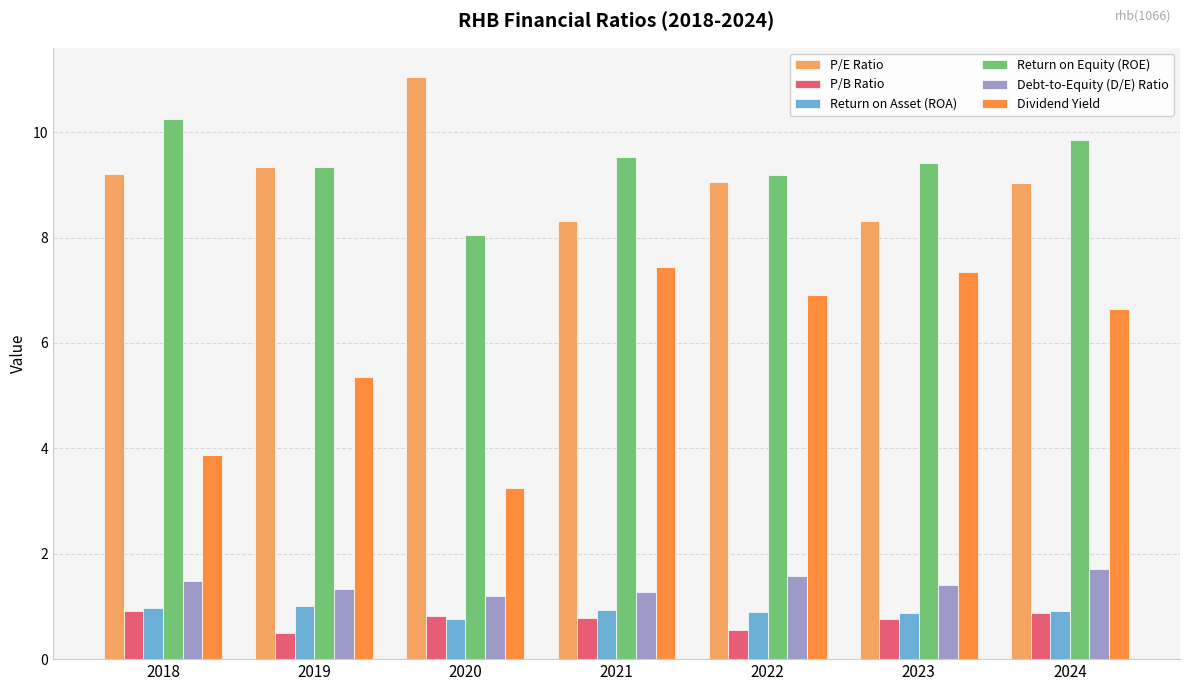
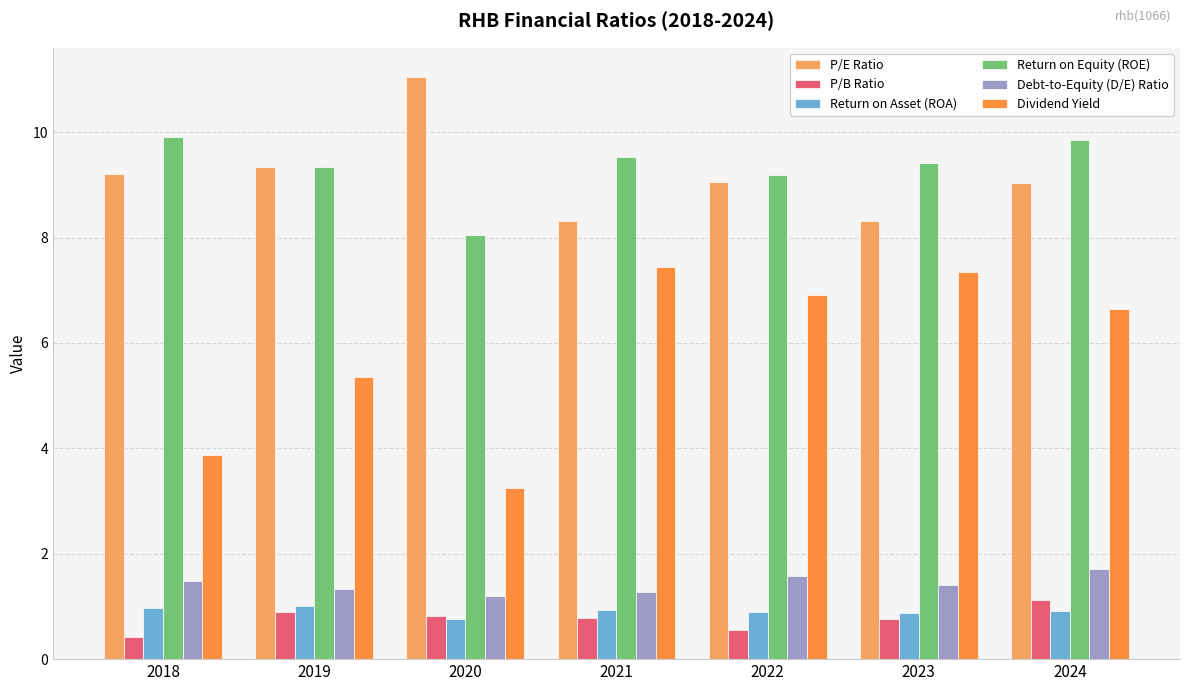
  {
    "P/B Ratio": {
-     "2018": 0.9,
-     "2019": 0.5,
+     "2018": 0.4,
+     "2019": 0.9,
      "2020": 0.8,
      "2021": 0.8,
      "2022": 0.6,
      "2023": 0.8,
-     "2024": 0.9
+     "2024": 1.1
    },
    "Return on Equity (ROE)": {
-     "2018": 10.3,
+     "2018": 9.9,
      "2019": 9.3,
      "2020": 8.1,
      "2021": 9.5,
      "2022": 9.2,
      "2023": 9.4,
      "2024": 9.9
    }
  }
